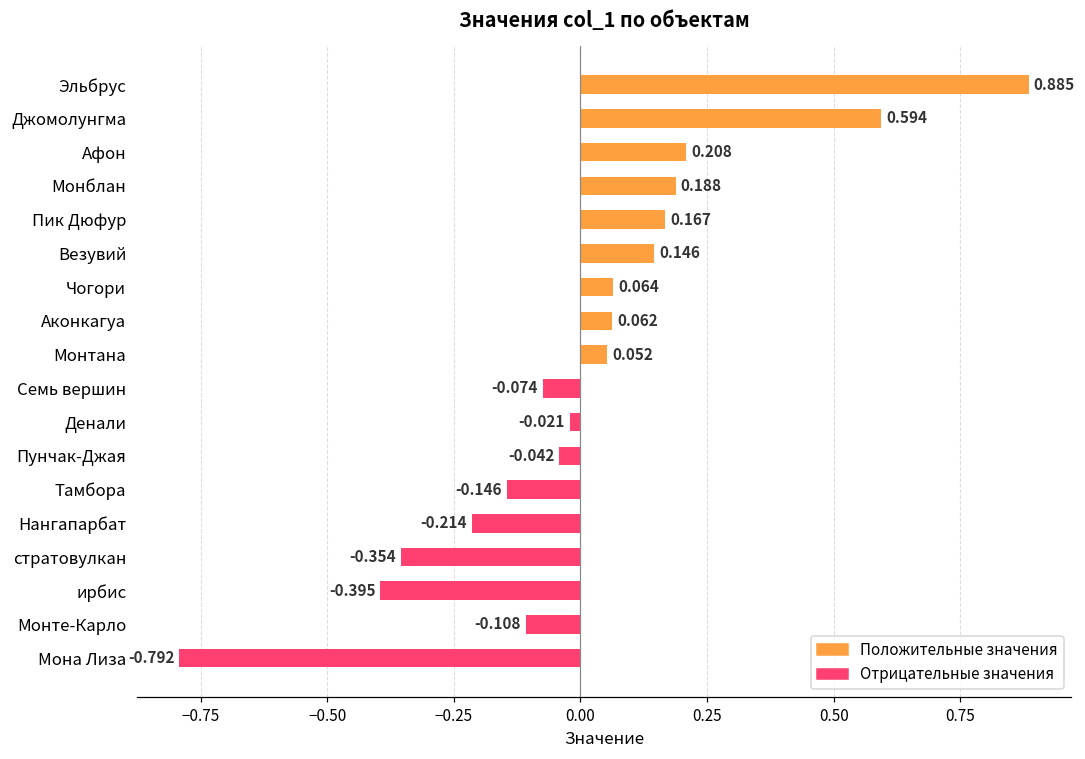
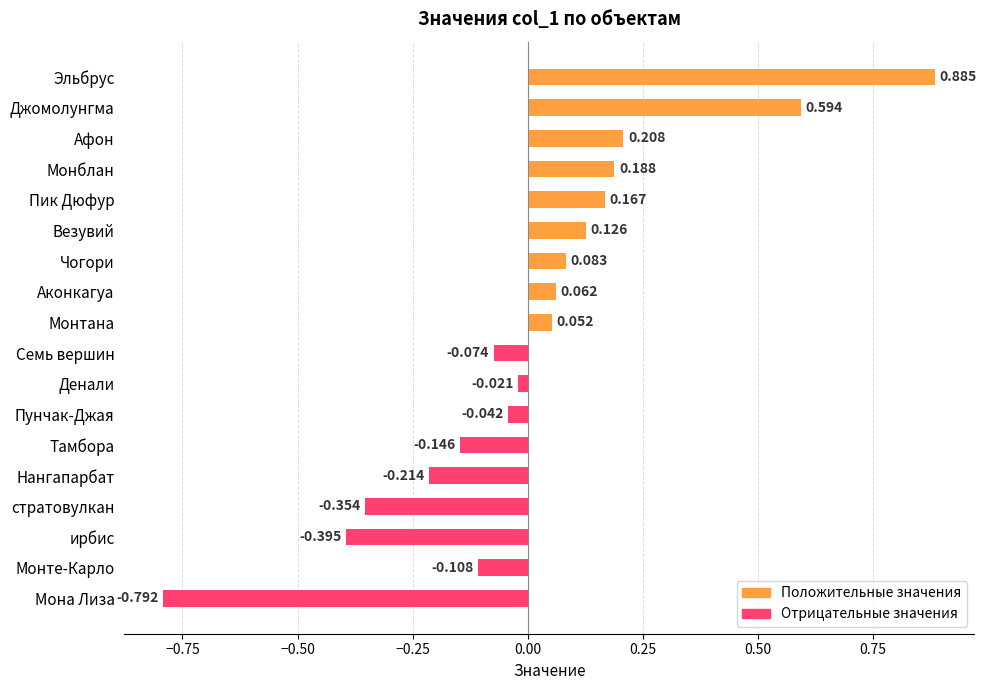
  {
    "Эльбрус": 0.885,
    "Джомолунгма": 0.594,
    "Афон": 0.208,
    "Монблан": 0.188,
    "Пик Дюфур": 0.167,
-   "Везувий": 0.146,
-   "Чогори": 0.064,
+   "Везувий": 0.126,
+   "Чогори": 0.083,
    "Аконкагуа": 0.062,
    "Монтана": 0.052,
    "Семь вершин": -0.074,
    "Денали": -0.021,
    "Пунчак-Джая": -0.042,
    "Тамбора": -0.146,
    "Нангапарбат": -0.214,
    "стратовулкан": -0.354,
    "ирбис": -0.395,
    "Монте-Карло": -0.108,
    "Мона Лиза": -0.792
  }
